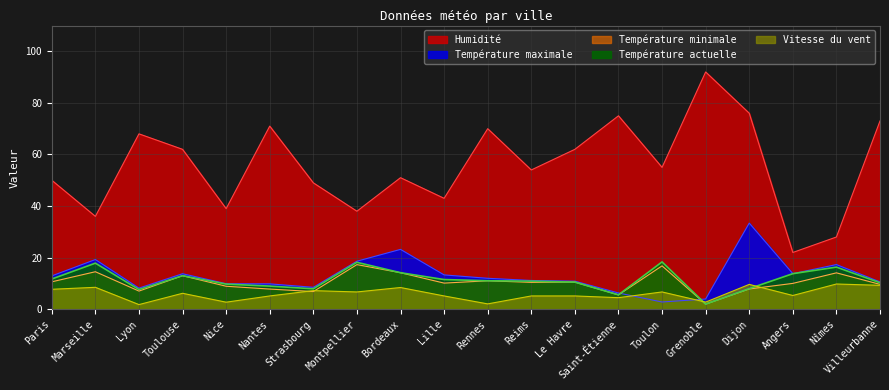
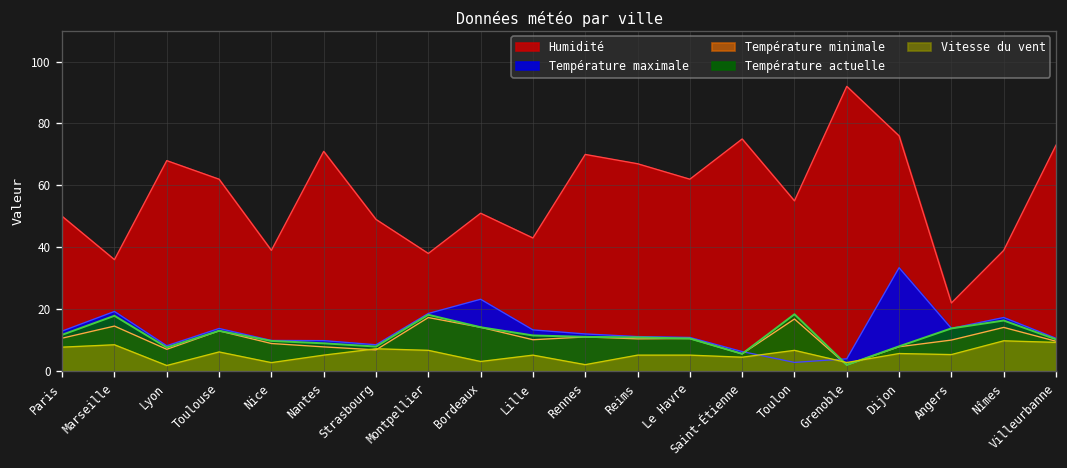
  {
    "Humidité": {
      "Paris": 50,
      "Marseille": 36,
      "Lyon": 68,
      "Toulouse": 62,
      "Nice": 39,
      "Nantes": 71,
      "Strasbourg": 49,
      "Montpellier": 38,
      "Bordeaux": 51,
      "Lille": 43,
      "Rennes": 70,
-     "Reims": 54,
+     "Reims": 67,
      "Le Havre": 62,
      "Saint-Étienne": 75,
      "Toulon": 55,
      "Grenoble": 92,
      "Dijon": 76,
      "Angers": 22,
-     "Nîmes": 28,
+     "Nîmes": 39,
      "Villeurbanne": 73
    },
    "Température maximale": {
      "Paris": 13,
      "Marseille": 19,
      "Bordeaux": 23,
      "Lille": 13,
      "Toulon": 3,
      "Grenoble": 4,
      "Dijon": 33
    },
    "Température minimale": {
      "Paris": 11,
      "Marseille": 15,
      "Nantes": 8,
      "Lille": 10,
      "Toulon": 17,
      "Angers": 10,
      "Nîmes": 14
    },
    "Température actuelle": {
      "Paris": 12,
      "Marseille": 18,
      "Lille": 12,
      "Toulon": 18
    },
    "Vitesse du vent": {
      "Paris": 8,
      "Marseille": 8,
      "Lyon": 2,
      "Toulouse": 6,
      "Nice": 3,
      "Nantes": 5,
      "Montpellier": 7,
-     "Bordeaux": 8,
+     "Bordeaux": 3,
      "Lille": 5,
      "Rennes": 2,
      "Reims": 5,
      "Le Havre": 5,
      "Saint-Étienne": 4,
      "Toulon": 7,
-     "Dijon": 10,
+     "Dijon": 6,
      "Angers": 5,
      "Nîmes": 10
    }
  }
